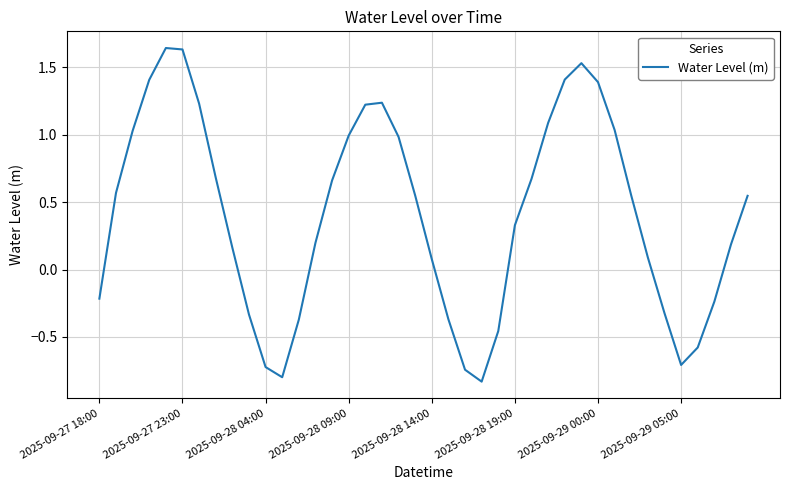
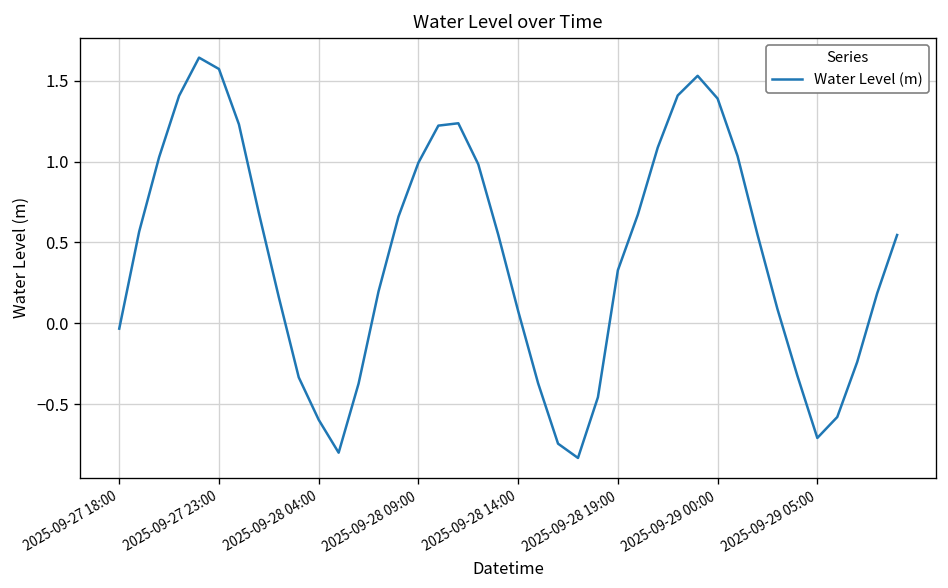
  {
-   "2025-09-27 18:00": -0.22,
-   "2025-09-27 23:00": 1.63,
-   "2025-09-28 04:00": -0.72,
+   "2025-09-27 18:00": -0.03,
+   "2025-09-27 23:00": 1.57,
+   "2025-09-28 04:00": -0.60,
    "2025-09-28 09:00": 0.99,
    "2025-09-28 14:00": 0.08,
    "2025-09-28 19:00": 0.33,
    "2025-09-29 00:00": 1.39,
    "2025-09-29 05:00": -0.71
  }
